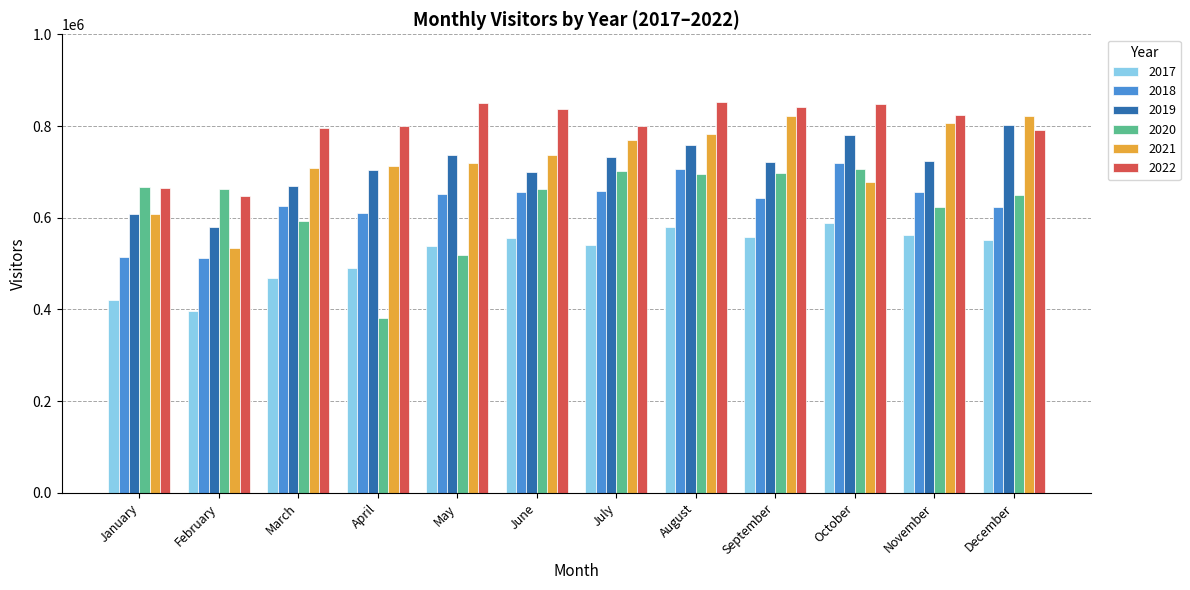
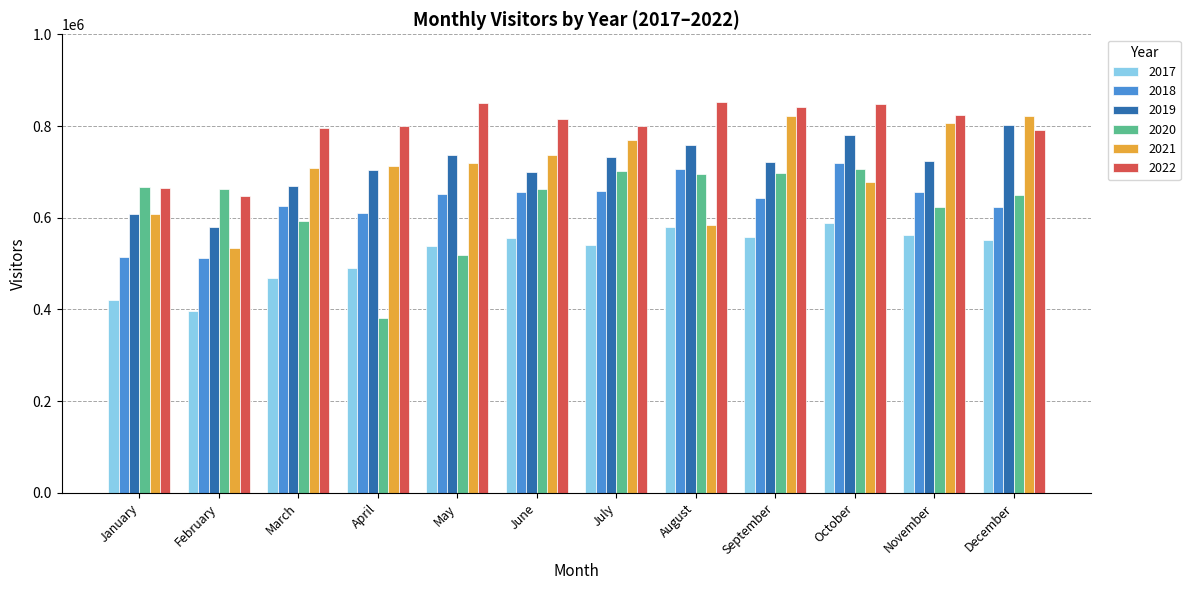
  {
    "2017": {
      "January": 420000,
      "February": 400000,
      "March": 470000,
      "April": 490000,
      "May": 540000,
      "June": 560000,
      "July": 540000,
      "August": 580000,
      "September": 560000,
      "October": 590000,
      "November": 560000,
      "December": 550000
    },
    "2018": {
      "January": 510000,
      "February": 510000,
      "March": 630000,
      "April": 610000,
      "May": 650000,
      "June": 660000,
      "July": 660000,
      "August": 710000,
      "September": 640000,
      "October": 720000,
      "November": 660000,
      "December": 620000
    },
    "2019": {
      "January": 610000,
      "February": 580000,
      "March": 670000,
      "April": 700000,
      "May": 740000,
      "June": 700000,
      "July": 730000,
      "August": 760000,
      "September": 720000,
      "October": 780000,
      "November": 720000,
      "December": 800000
    },
    "2020": {
      "January": 670000,
      "February": 660000,
      "March": 590000,
      "April": 380000,
      "May": 520000,
      "June": 660000,
      "July": 700000,
      "August": 690000,
      "September": 700000,
      "October": 710000,
      "November": 620000,
      "December": 650000
    },
    "2021": {
      "January": 610000,
      "February": 530000,
      "March": 710000,
      "April": 710000,
      "May": 720000,
      "June": 740000,
      "July": 770000,
-     "August": 780000,
+     "August": 580000,
      "September": 820000,
      "October": 680000,
      "November": 810000,
      "December": 820000
    },
    "2022": {
      "January": 670000,
      "February": 650000,
      "March": 800000,
      "April": 800000,
      "May": 850000,
-     "June": 840000,
+     "June": 820000,
      "July": 800000,
      "August": 850000,
      "September": 840000,
      "October": 850000,
      "November": 820000,
      "December": 790000
    }
  }
